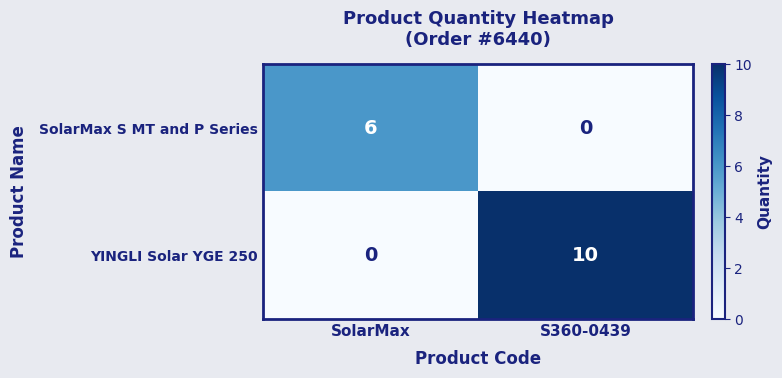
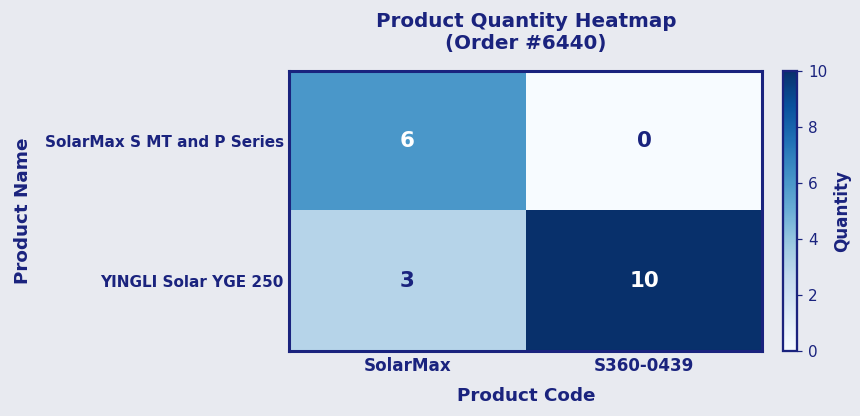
  {
    "SolarMax S MT and P Series": {
      "SolarMax": 6,
      "S360-0439": 0
    },
    "YINGLI Solar YGE 250": {
-     "SolarMax": 0,
+     "SolarMax": 3,
      "S360-0439": 10
    }
  }
